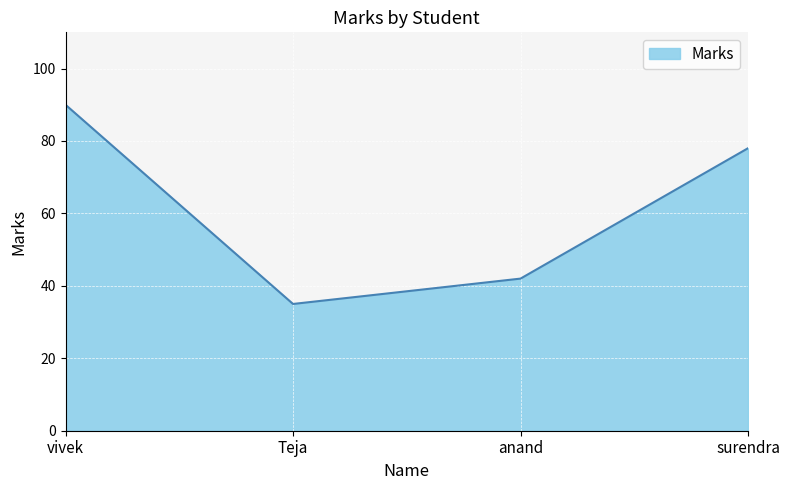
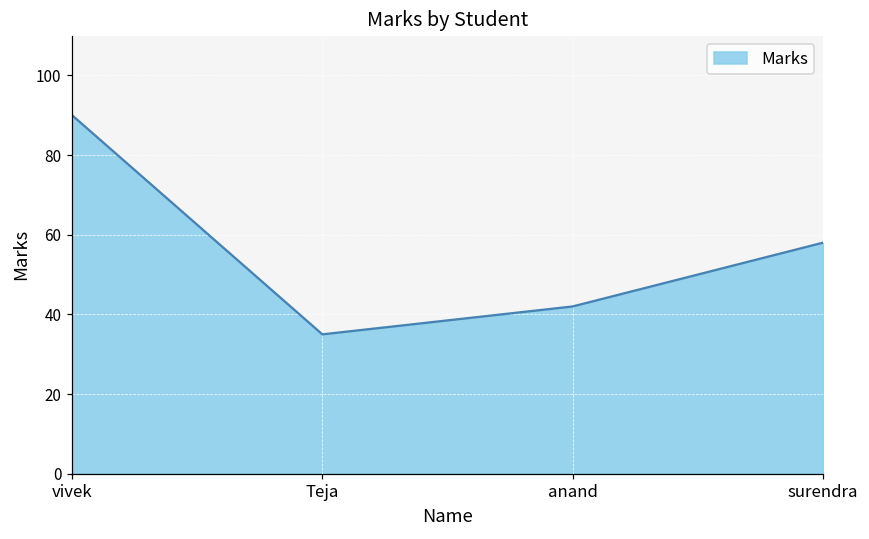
  {
    "vivek": 90,
    "Teja": 35,
    "anand": 42,
-   "surendra": 78
+   "surendra": 58
  }
